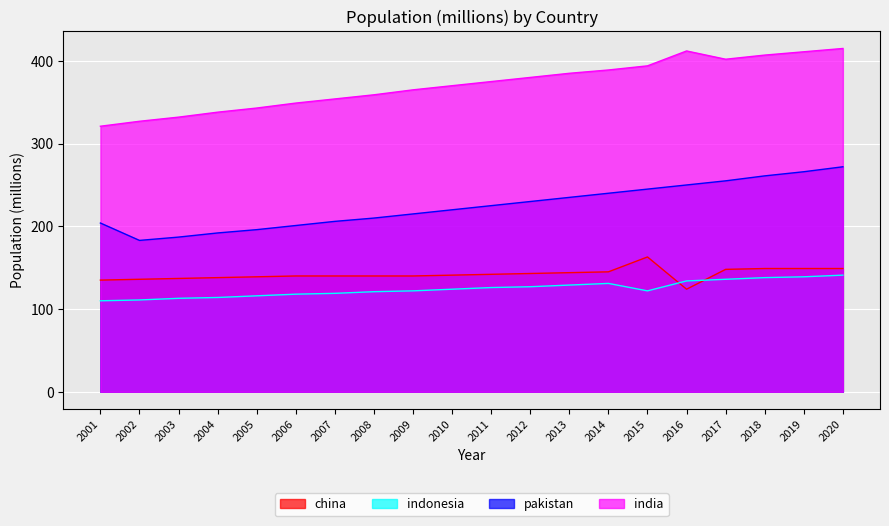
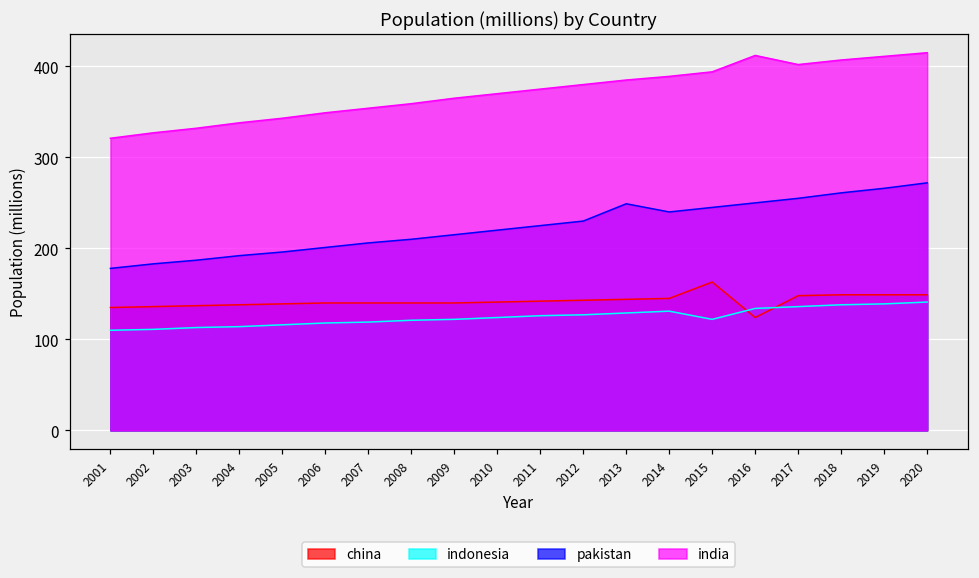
  {
    "china": {
      "2001": 140,
      "2002": 140,
      "2003": 140,
      "2004": 140,
      "2005": 140,
      "2006": 140,
      "2007": 140,
      "2008": 140,
      "2009": 140,
      "2010": 140,
      "2011": 140,
      "2012": 140,
      "2013": 140,
      "2014": 150,
      "2015": 160,
      "2016": 120,
      "2017": 150,
      "2018": 150,
      "2019": 150,
      "2020": 150
    },
    "indonesia": {
      "2001": 110,
      "2002": 110,
      "2003": 110,
      "2004": 110,
      "2005": 120,
      "2006": 120,
      "2007": 120,
      "2008": 120,
      "2009": 120,
      "2010": 120,
      "2011": 130,
      "2012": 130,
      "2013": 130,
      "2014": 130,
      "2015": 120,
      "2016": 130,
      "2017": 140,
      "2018": 140,
      "2019": 140,
      "2020": 140
    },
    "pakistan": {
-     "2001": 200,
+     "2001": 180,
      "2002": 180,
      "2003": 190,
      "2004": 190,
      "2005": 200,
      "2006": 200,
      "2007": 210,
      "2008": 210,
      "2009": 220,
      "2010": 220,
      "2011": 230,
      "2012": 230,
-     "2013": 240,
+     "2013": 250,
      "2014": 240,
      "2015": 250,
      "2016": 250,
      "2017": 260,
      "2018": 260,
      "2019": 270,
      "2020": 270
    },
    "india": {
      "2001": 320,
      "2002": 330,
      "2003": 330,
      "2004": 340,
      "2005": 340,
      "2006": 350,
      "2007": 350,
      "2008": 360,
      "2009": 370,
      "2010": 370,
      "2011": 380,
      "2012": 380,
      "2013": 390,
      "2014": 390,
      "2015": 390,
      "2016": 410,
      "2017": 400,
      "2018": 410,
      "2019": 410,
      "2020": 420
    }
  }
